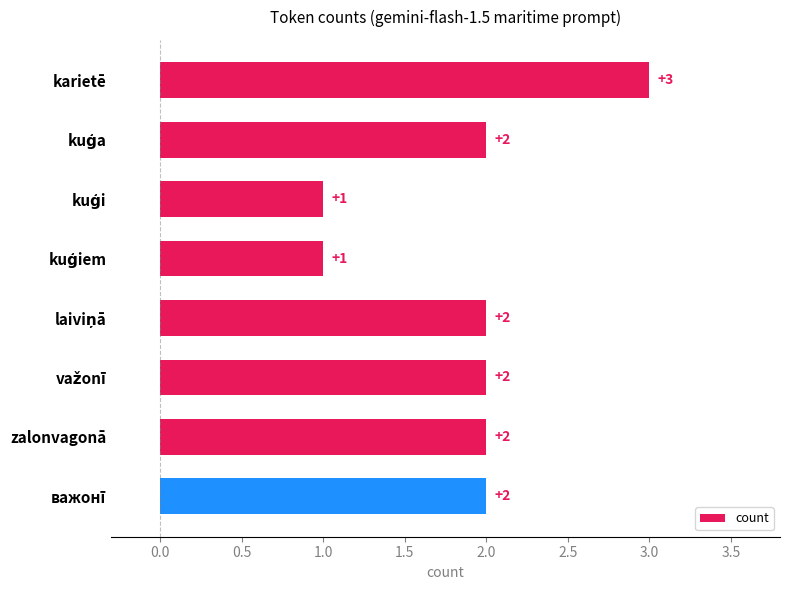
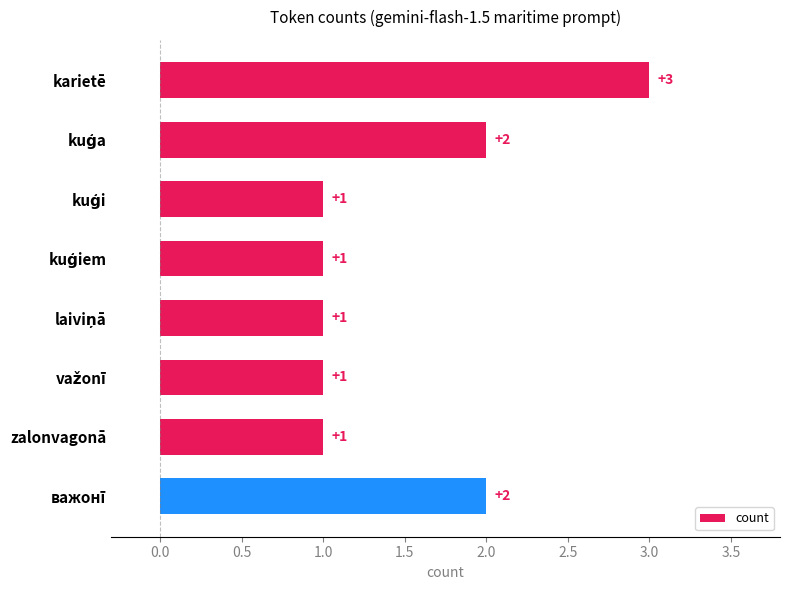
  {
    "karietē": "+3",
    "kuģa": "+2",
    "kuģi": "+1",
    "kuģiem": "+1",
-   "laiviņā": "+2",
-   "važonī": "+2",
-   "zalonvagonā": "+2",
+   "laiviņā": "+1",
+   "važonī": "+1",
+   "zalonvagonā": "+1",
    "важонī": "+2"
  }
